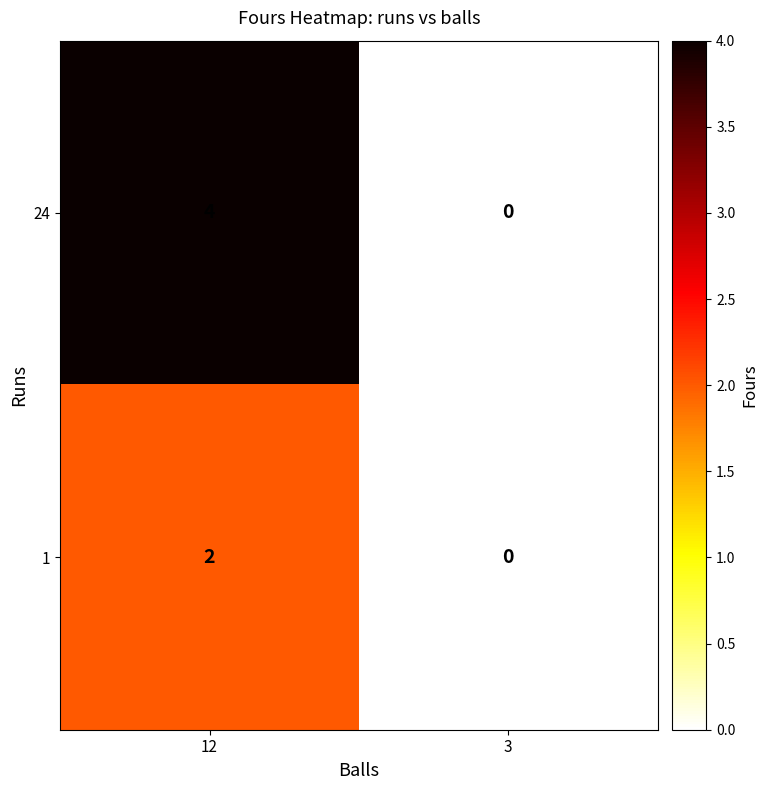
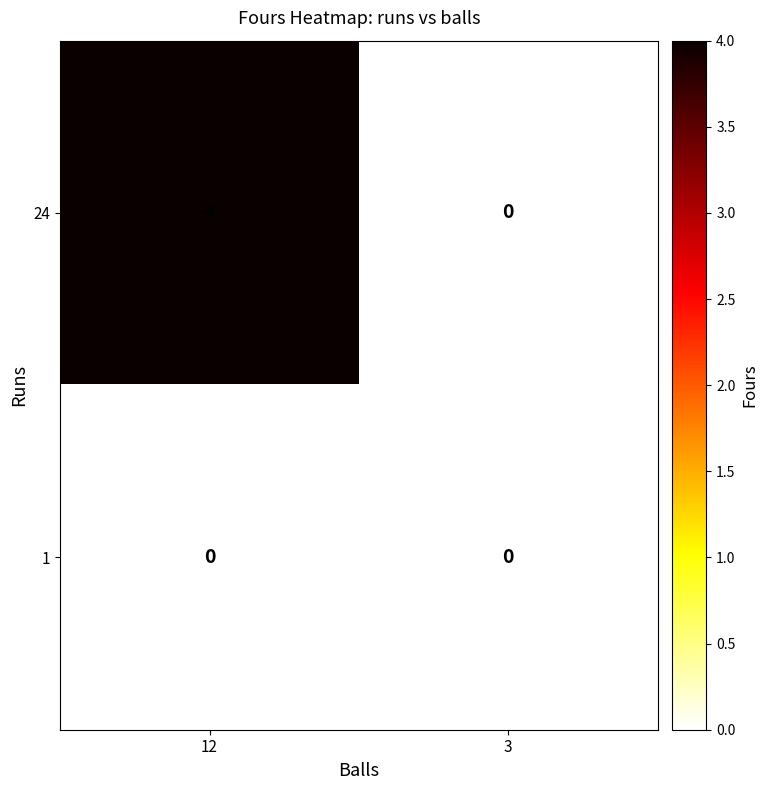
  {
    "24": {
      "3": 0
    },
    "1": {
-     "12": 2,
+     "12": 0,
      "3": 0
    }
  }
